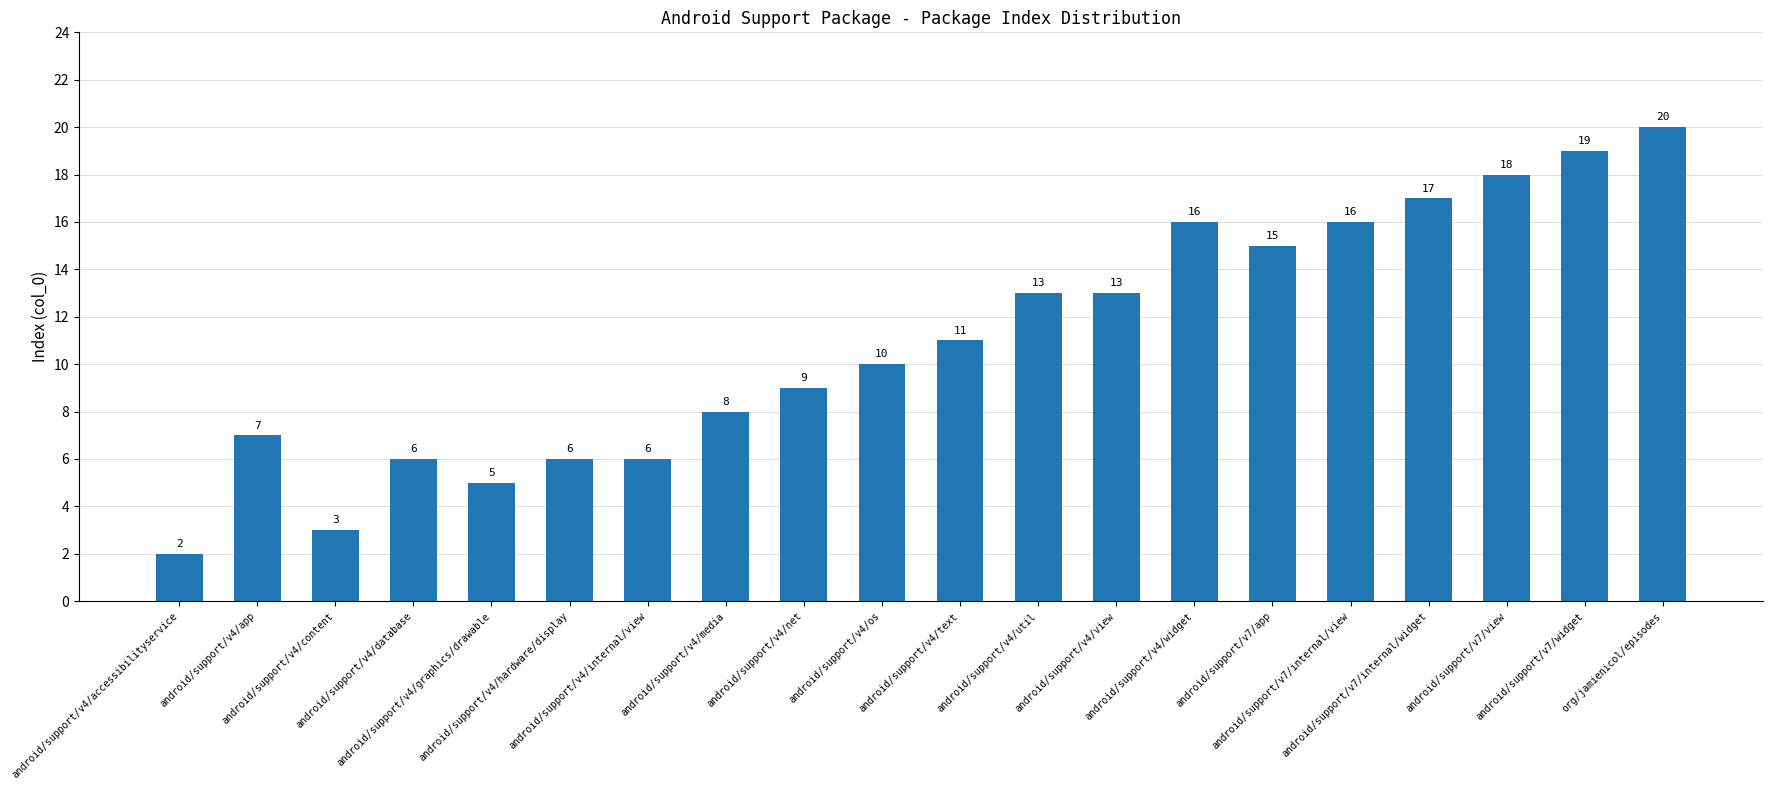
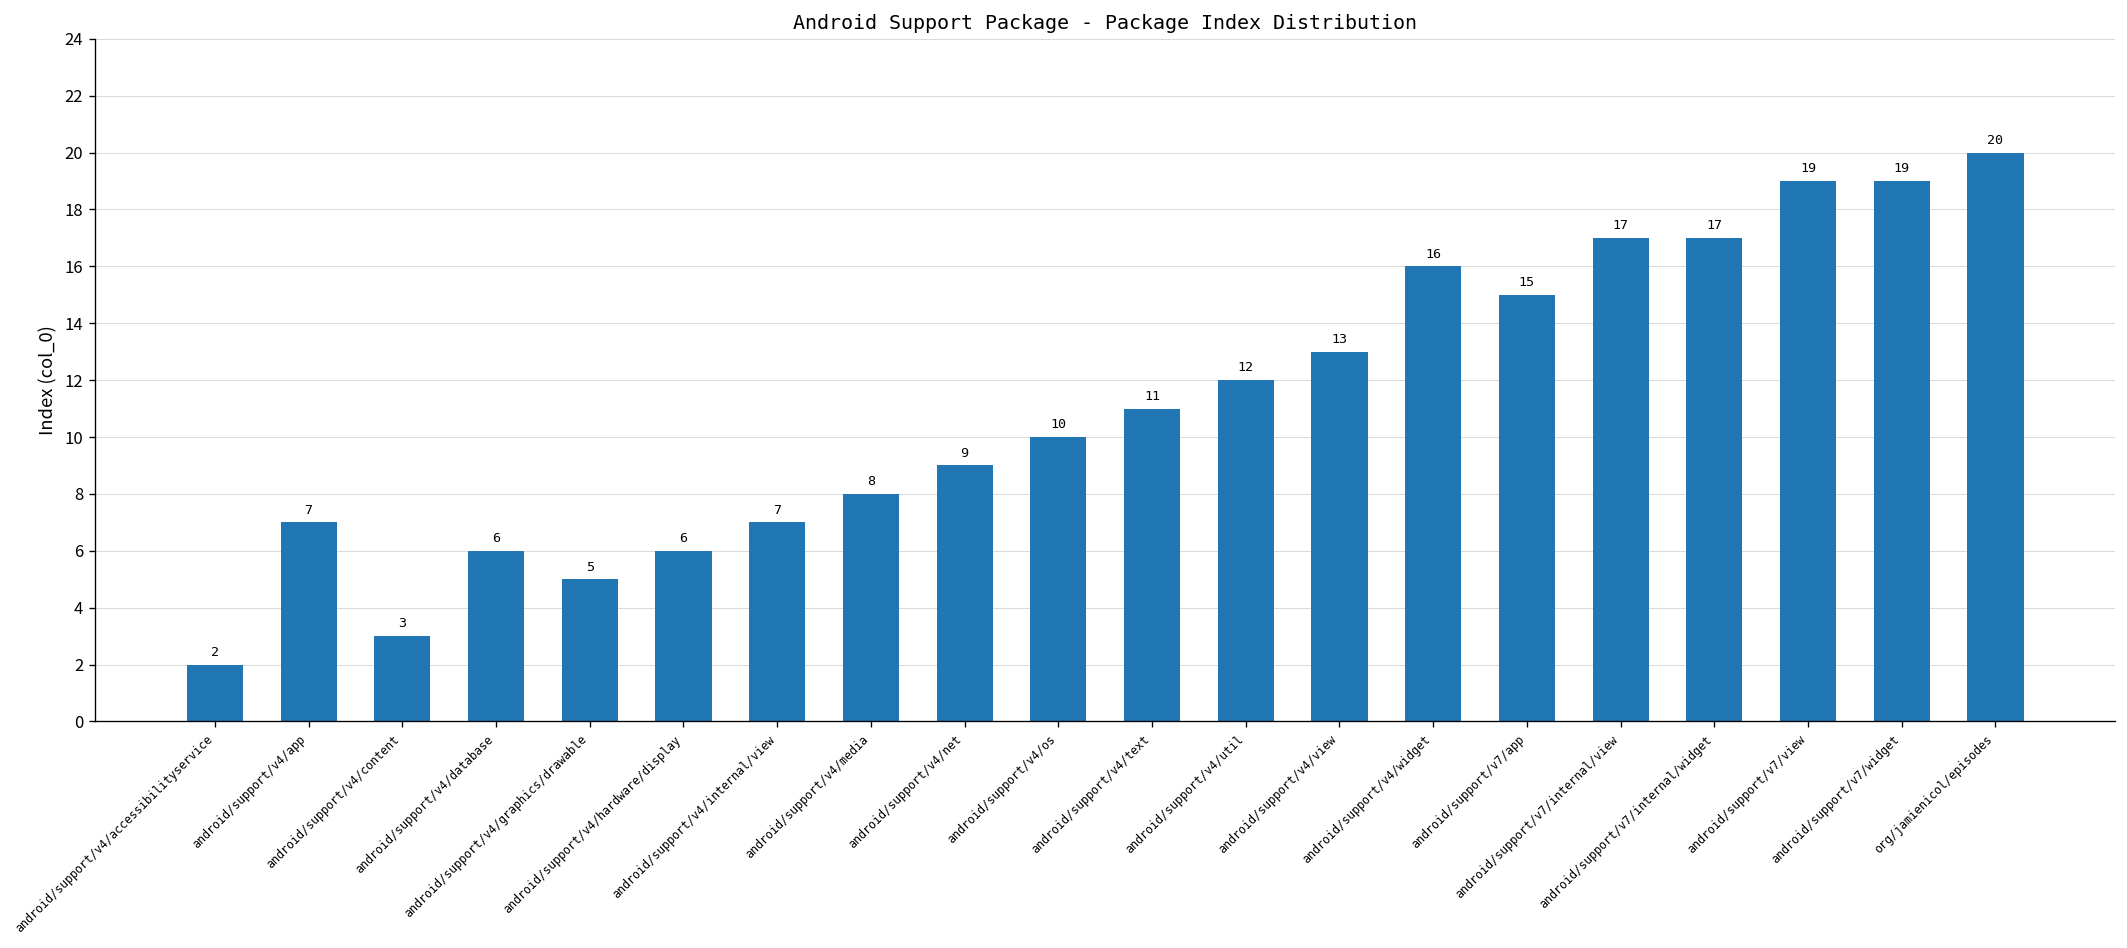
  {
    "android/support/v4/accessibilityservice": 2,
    "android/support/v4/app": 7,
    "android/support/v4/content": 3,
    "android/support/v4/database": 6,
    "android/support/v4/graphics/drawable": 5,
    "android/support/v4/hardware/display": 6,
-   "android/support/v4/internal/view": 6,
+   "android/support/v4/internal/view": 7,
    "android/support/v4/media": 8,
    "android/support/v4/net": 9,
    "android/support/v4/os": 10,
    "android/support/v4/text": 11,
-   "android/support/v4/util": 13,
+   "android/support/v4/util": 12,
    "android/support/v4/view": 13,
    "android/support/v4/widget": 16,
    "android/support/v7/app": 15,
-   "android/support/v7/internal/view": 16,
+   "android/support/v7/internal/view": 17,
    "android/support/v7/internal/widget": 17,
-   "android/support/v7/view": 18,
+   "android/support/v7/view": 19,
    "android/support/v7/widget": 19,
    "org/jamienicol/episodes": 20
  }
